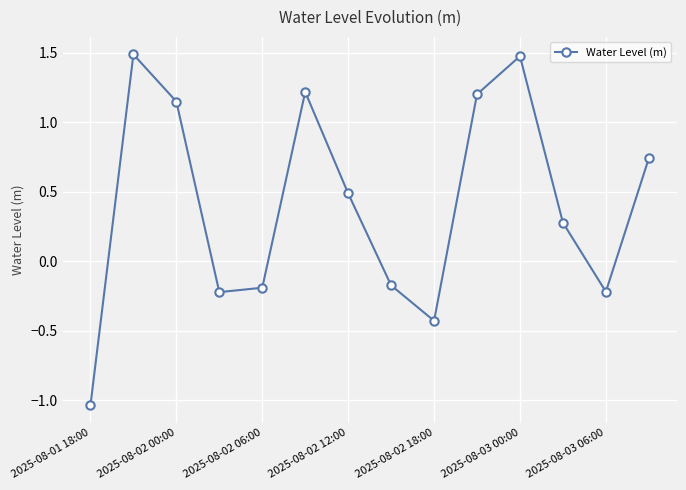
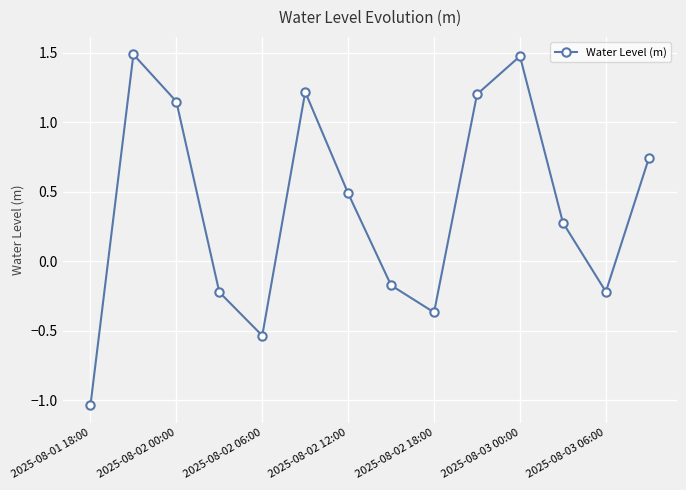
  {
    "2025-08-01 18:00": -1.04,
    "2025-08-02 00:00": 1.15,
-   "2025-08-02 06:00": -0.19,
+   "2025-08-02 06:00": -0.54,
    "2025-08-02 12:00": 0.49,
-   "2025-08-02 18:00": -0.43,
+   "2025-08-02 18:00": -0.37,
    "2025-08-03 00:00": 1.48,
    "2025-08-03 06:00": -0.22
  }
